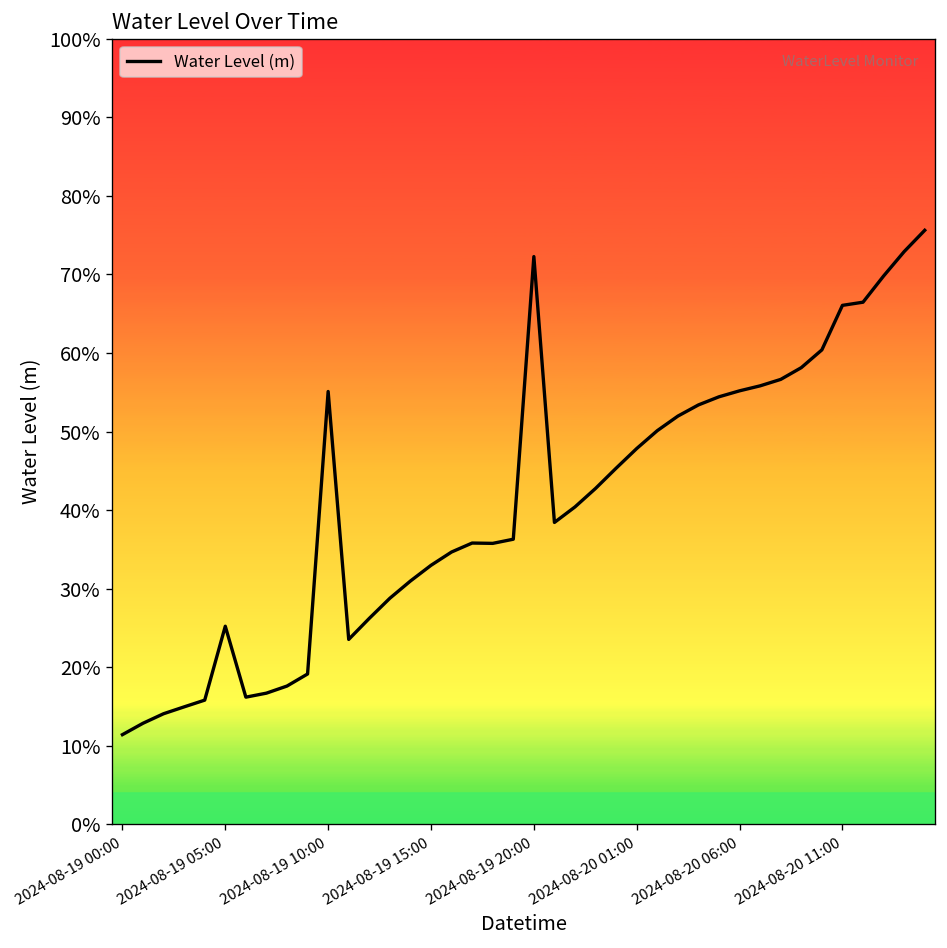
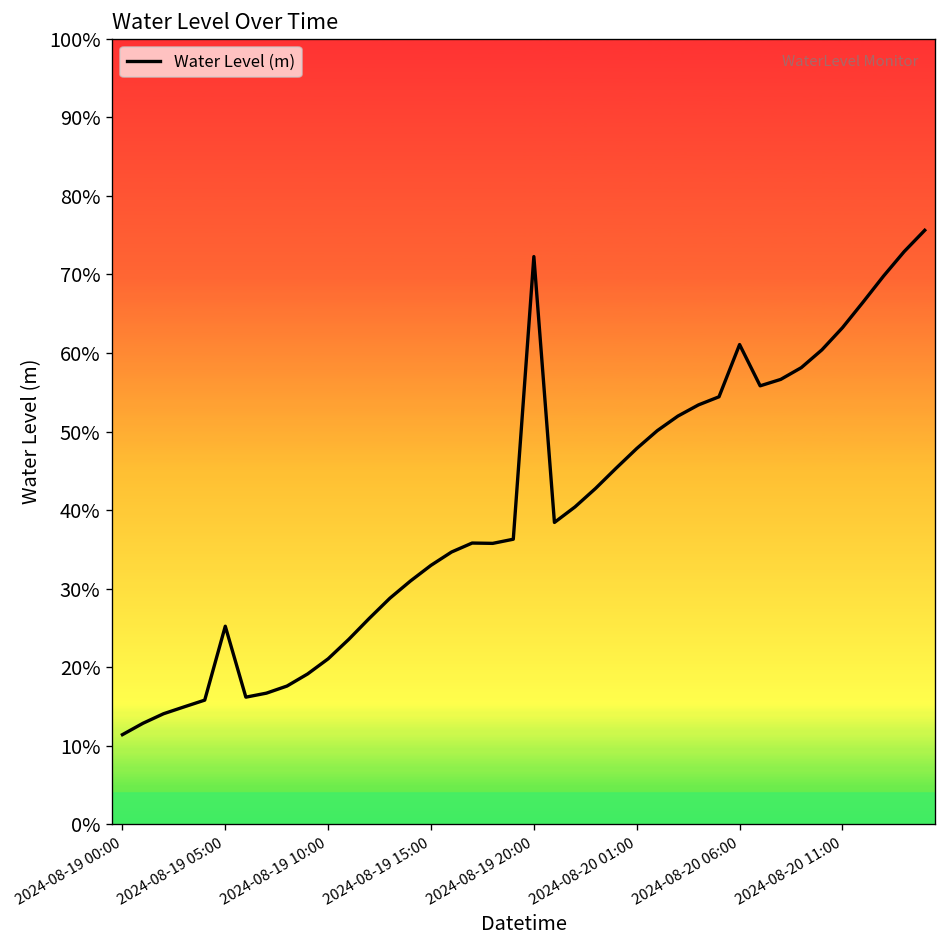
  {
    "2024-08-19 00:00": "11%",
    "2024-08-19 05:00": "25%",
-   "2024-08-19 10:00": "55%",
+   "2024-08-19 10:00": "21%",
    "2024-08-19 15:00": "33%",
    "2024-08-19 20:00": "72%",
    "2024-08-20 01:00": "48%",
-   "2024-08-20 06:00": "55%",
-   "2024-08-20 11:00": "66%"
+   "2024-08-20 06:00": "61%",
+   "2024-08-20 11:00": "63%"
  }
